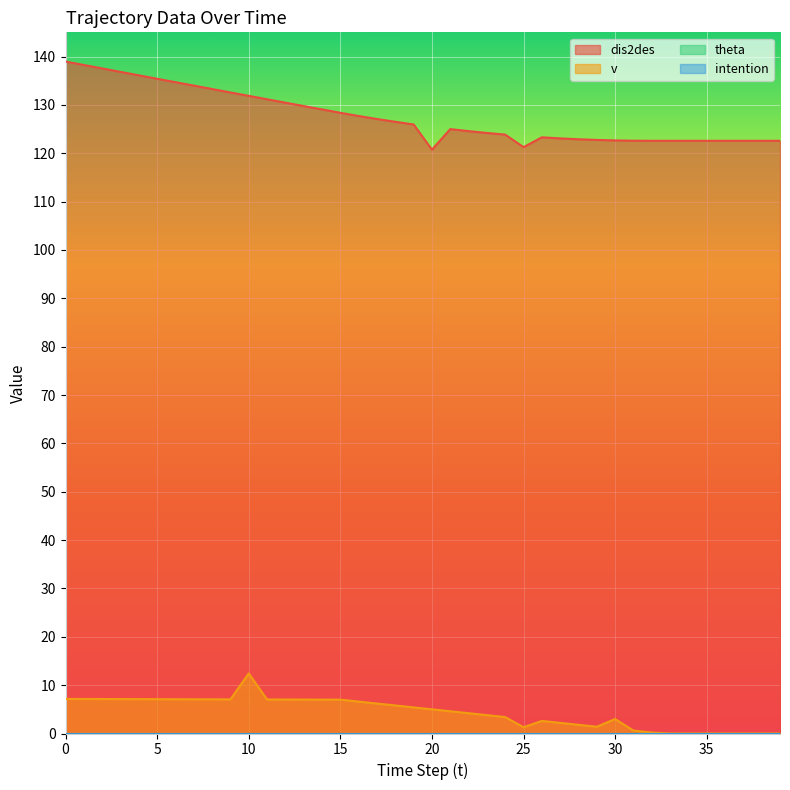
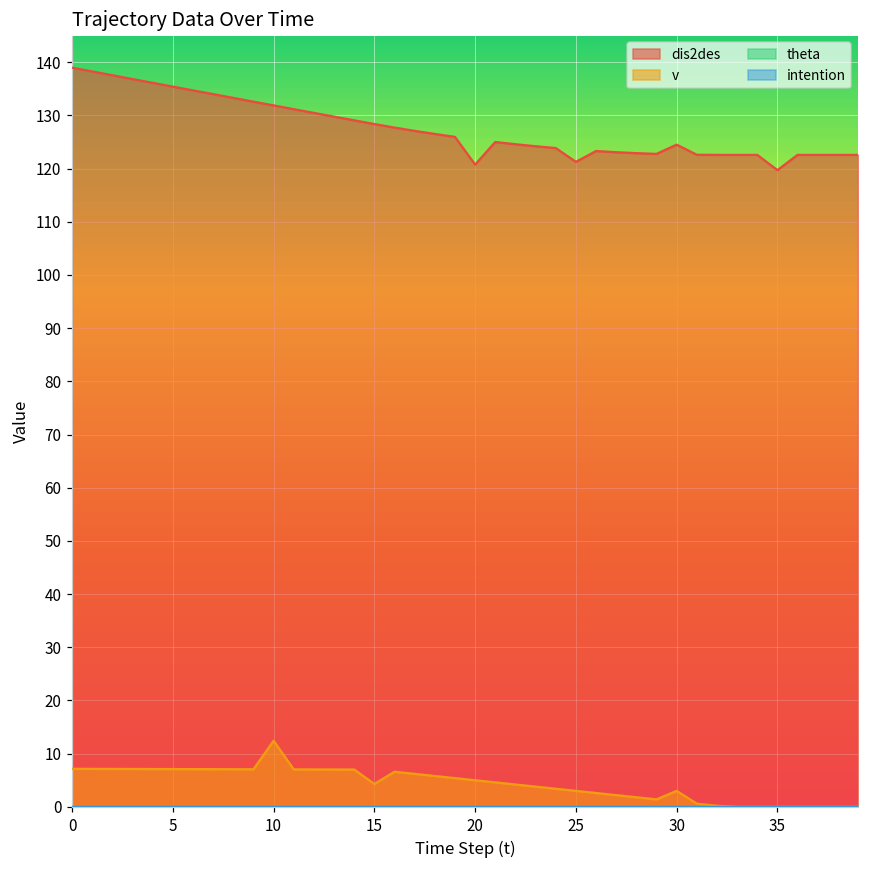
  {
    "dis2des": {
      "0": 139,
      "5": 135,
      "10": 132,
      "15": 128,
      "20": 121,
      "25": 121,
-     "30": 123,
-     "35": 123
+     "30": 124,
+     "35": 120
    },
    "v": {
      "0": 7,
      "5": 7,
      "10": 12,
-     "15": 7,
+     "15": 4,
      "20": 5,
-     "25": 1,
+     "25": 3,
      "30": 3
    },
    "intention": {
      "0": 0,
      "5": 0,
      "10": 0,
      "15": 0,
      "20": 0,
      "25": 0,
      "30": 0
    }
  }
